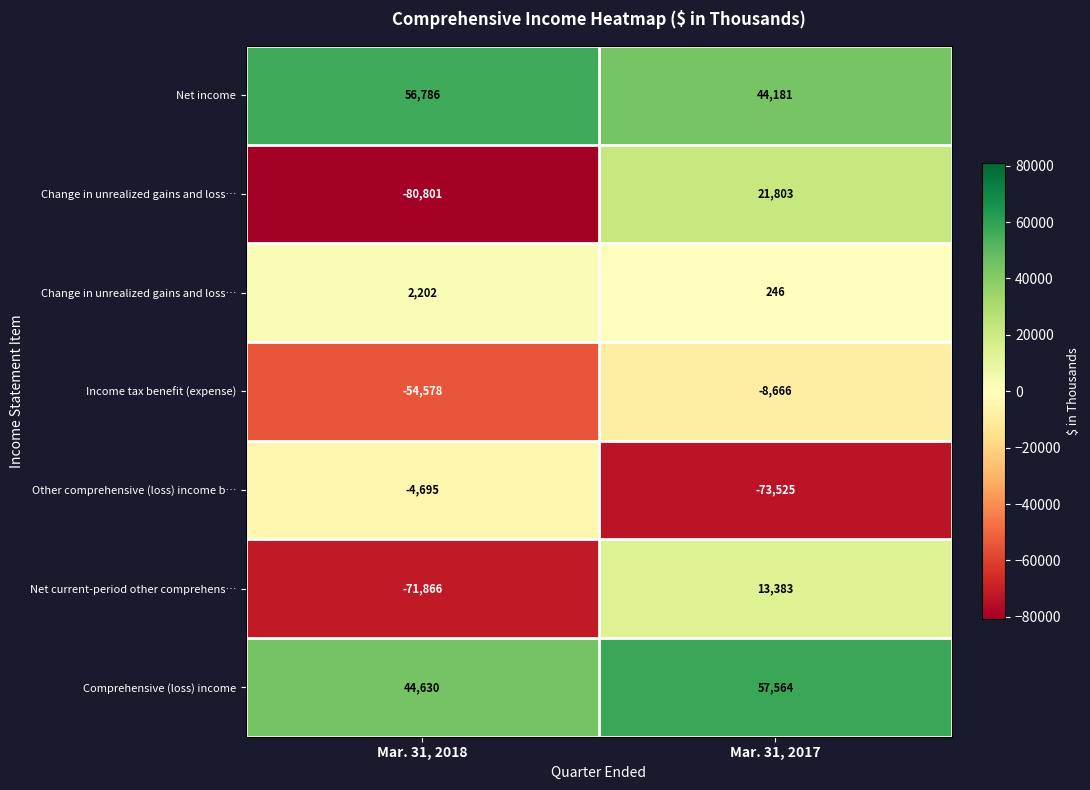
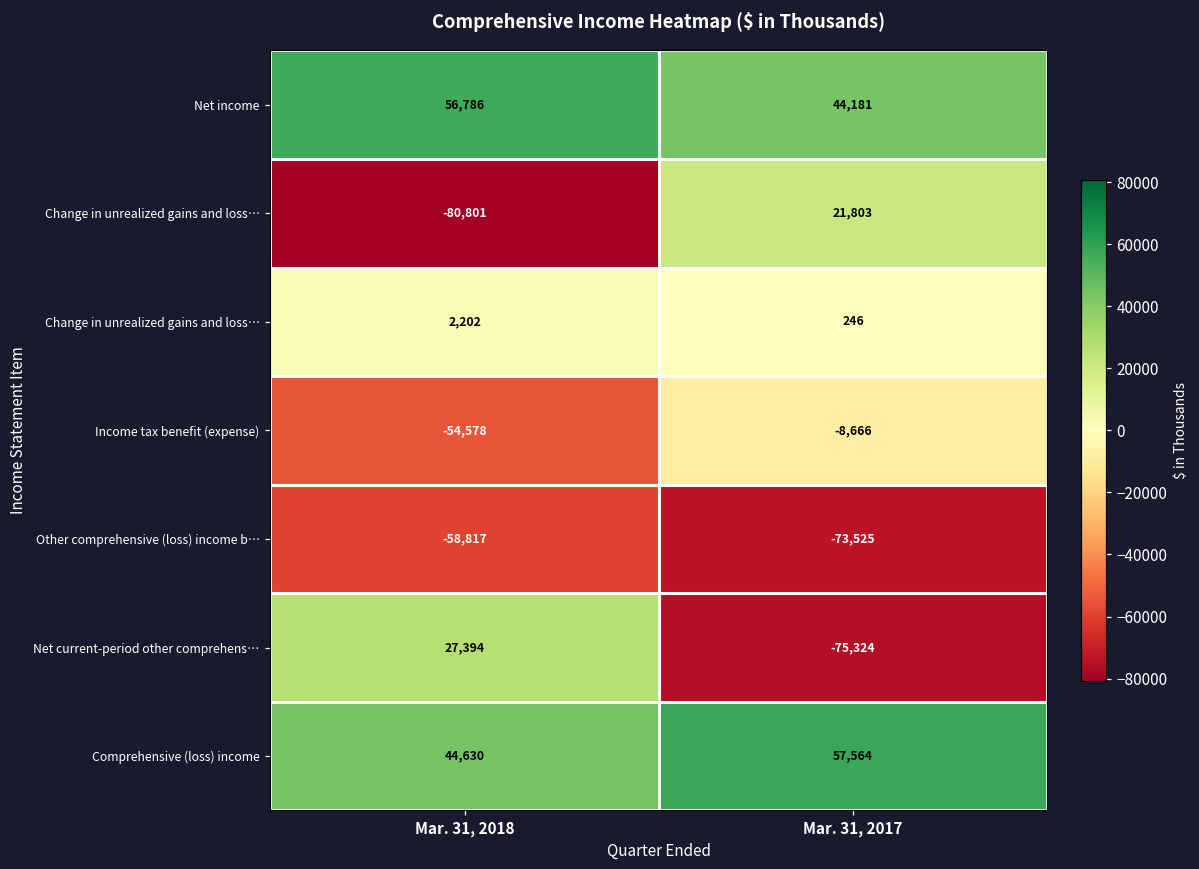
  {
    "Net income": {
      "Mar. 31, 2018": "56,786",
      "Mar. 31, 2017": "44,181"
    },
    "Income tax benefit (expense)": {
      "Mar. 31, 2018": "-54,578",
      "Mar. 31, 2017": "-8,666"
    },
    "Other comprehensive (loss) income b…": {
-     "Mar. 31, 2018": "-4,695",
+     "Mar. 31, 2018": "-58,817",
      "Mar. 31, 2017": "-73,525"
    },
    "Net current-period other comprehens…": {
-     "Mar. 31, 2018": "-71,866",
-     "Mar. 31, 2017": "13,383"
+     "Mar. 31, 2018": "27,394",
+     "Mar. 31, 2017": "-75,324"
    },
    "Comprehensive (loss) income": {
      "Mar. 31, 2018": "44,630",
      "Mar. 31, 2017": "57,564"
    }
  }
